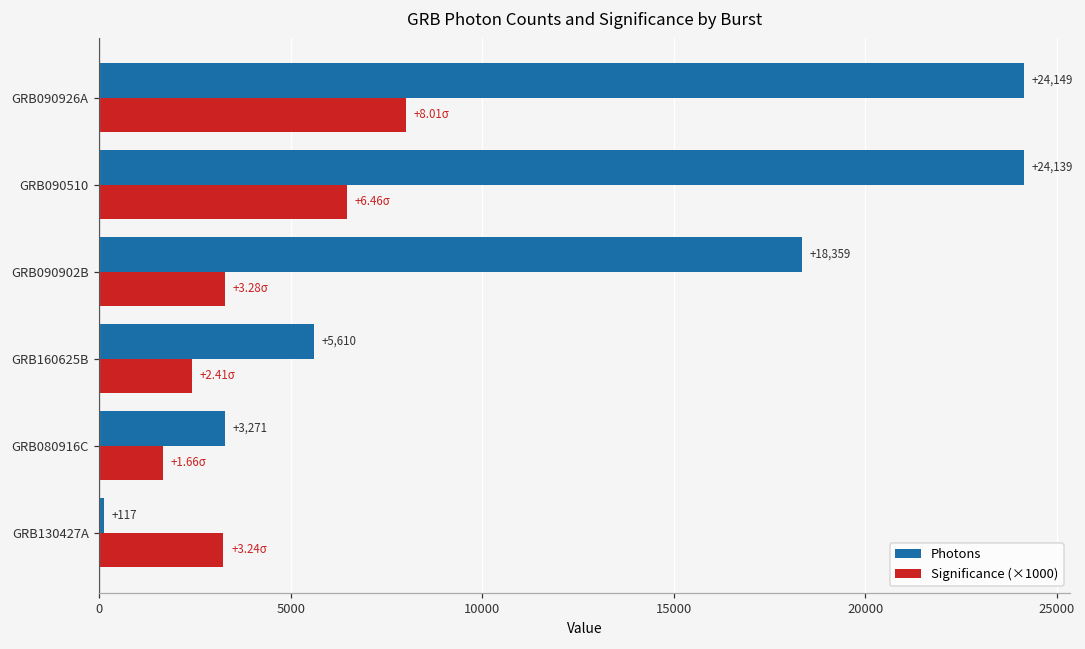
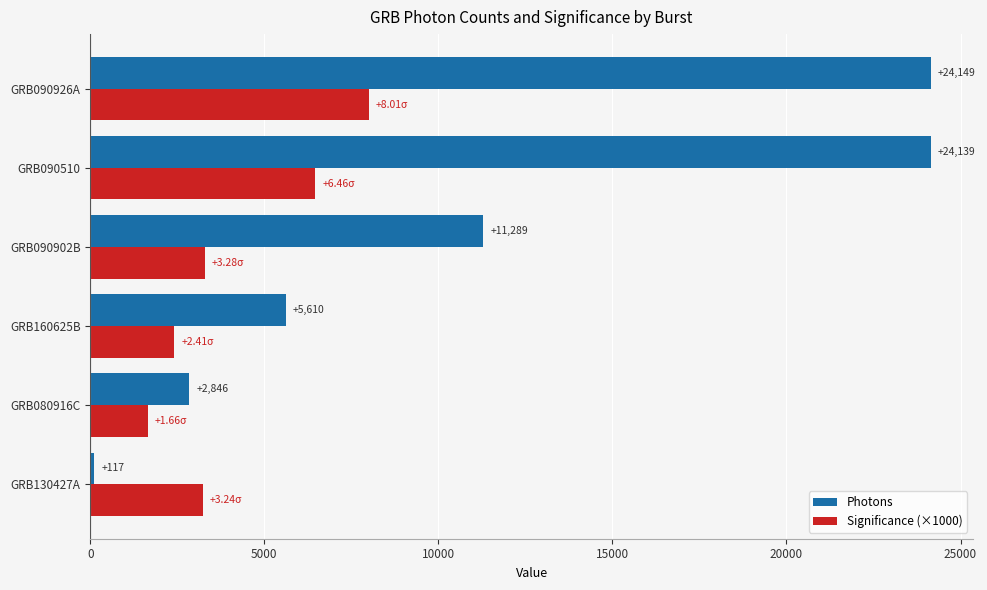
  {
    "Photons": {
      "GRB090926A": "+24,149",
      "GRB090510": "+24,139",
-     "GRB090902B": "+18,359",
+     "GRB090902B": "+11,289",
      "GRB160625B": "+5,610",
-     "GRB080916C": "+3,271",
+     "GRB080916C": "+2,846",
      "GRB130427A": "+117"
    }
  }
